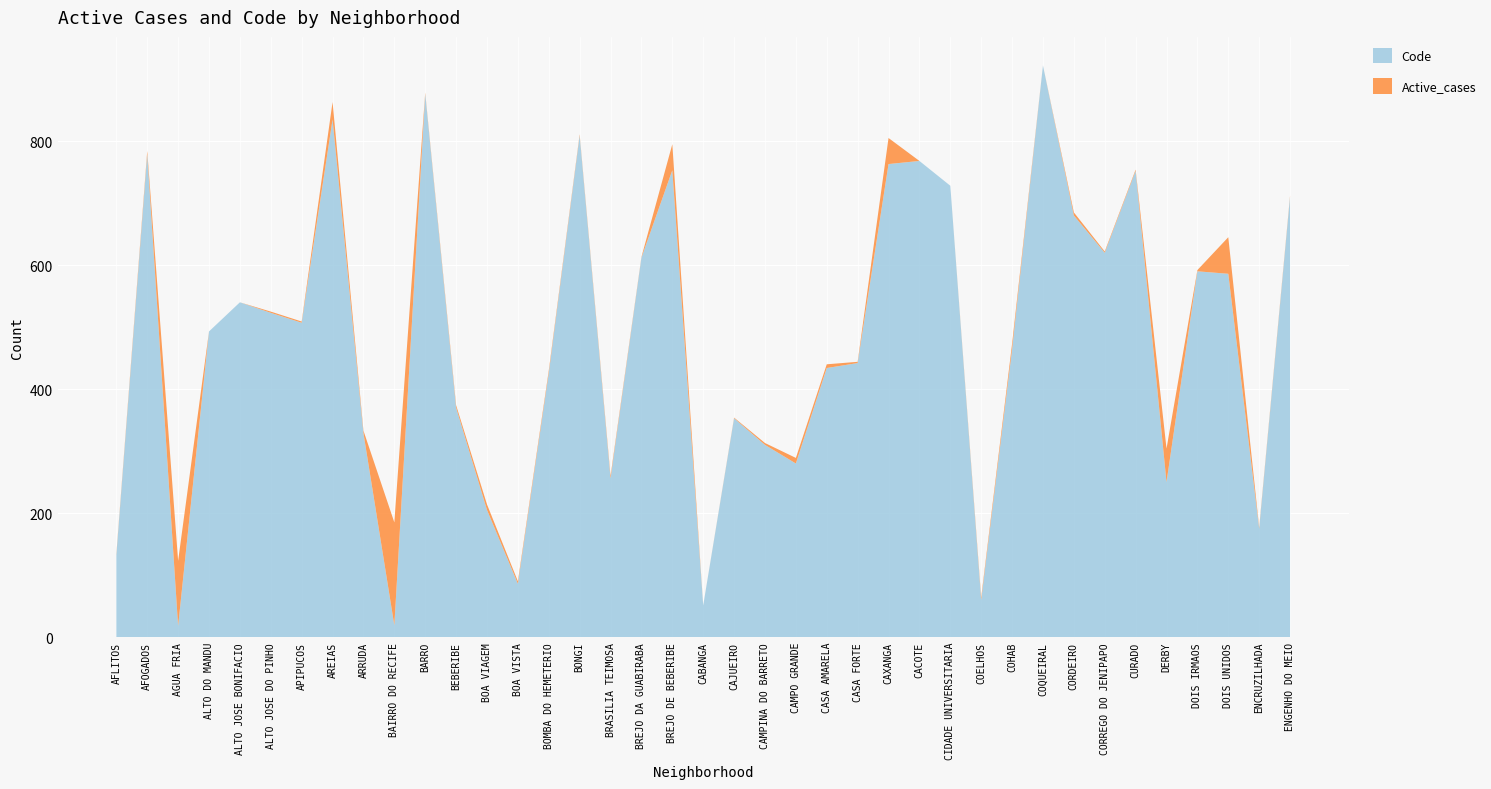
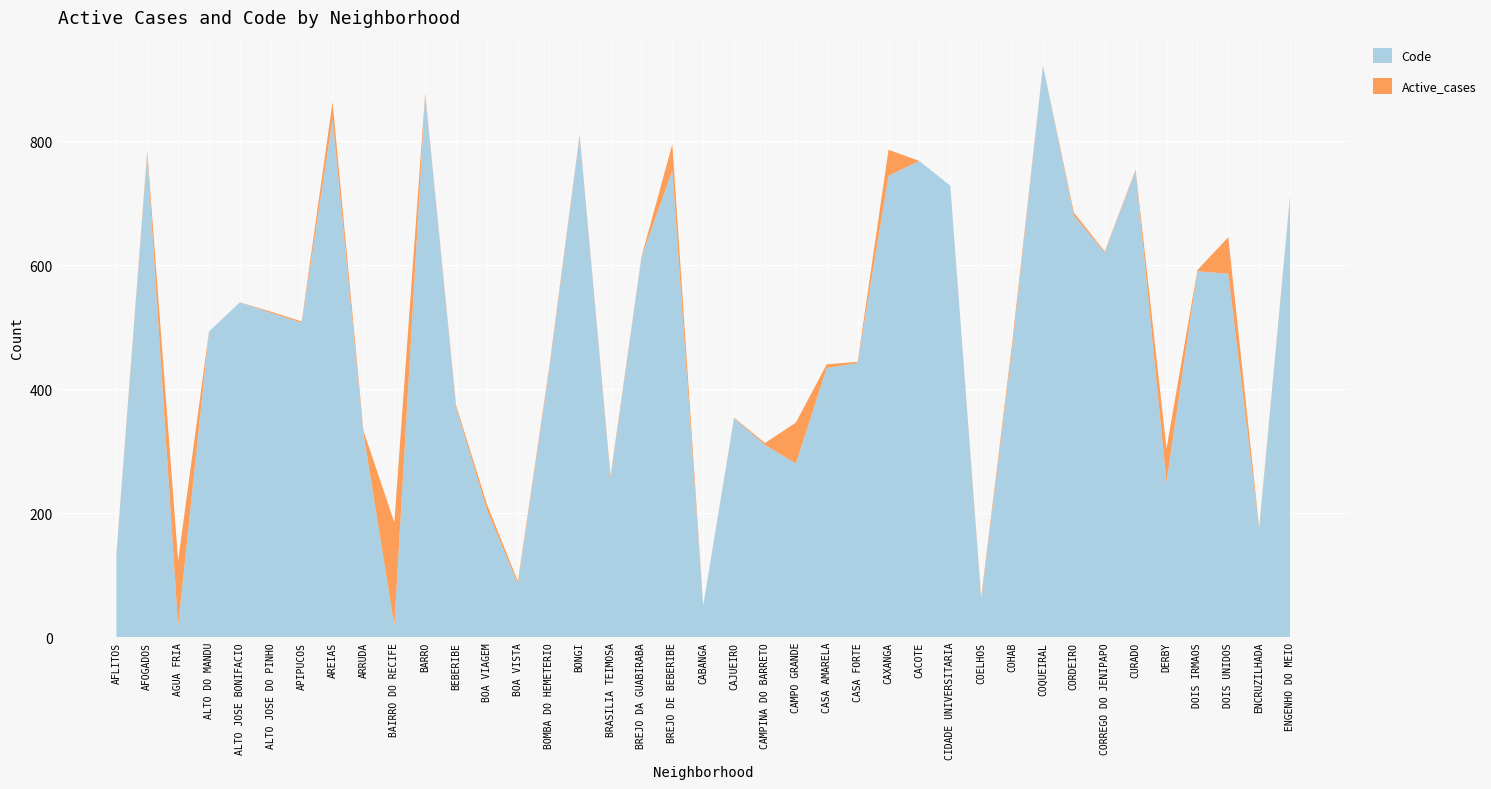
  {
    "Code": {
      "AFOGADOS": 780,
      "AGUA FRIA": 20,
      "AREIAS": 840,
      "BAIRRO DO RECIFE": 20,
      "BOA VIAGEM": 210,
      "BREJO DE BEBERIBE": 750,
      "CAMPO GRANDE": 280,
      "CASA AMARELA": 430,
-     "CAXANGA": 760,
+     "CAXANGA": 740,
      "COHAB": 460,
      "CORDEIRO": 680,
      "DERBY": 250,
      "DOIS UNIDOS": 590
    },
    "Active_cases": {
      "AFOGADOS": 10,
      "AGUA FRIA": 110,
      "AREIAS": 30,
      "BAIRRO DO RECIFE": 170,
      "BOA VIAGEM": 10,
      "BREJO DE BEBERIBE": 40,
-     "CAMPO GRANDE": 10,
+     "CAMPO GRANDE": 70,
      "CASA AMARELA": 10,
      "CAXANGA": 40,
      "COHAB": 10,
      "CORDEIRO": 10,
      "DERBY": 50,
      "DOIS UNIDOS": 60
    }
  }
